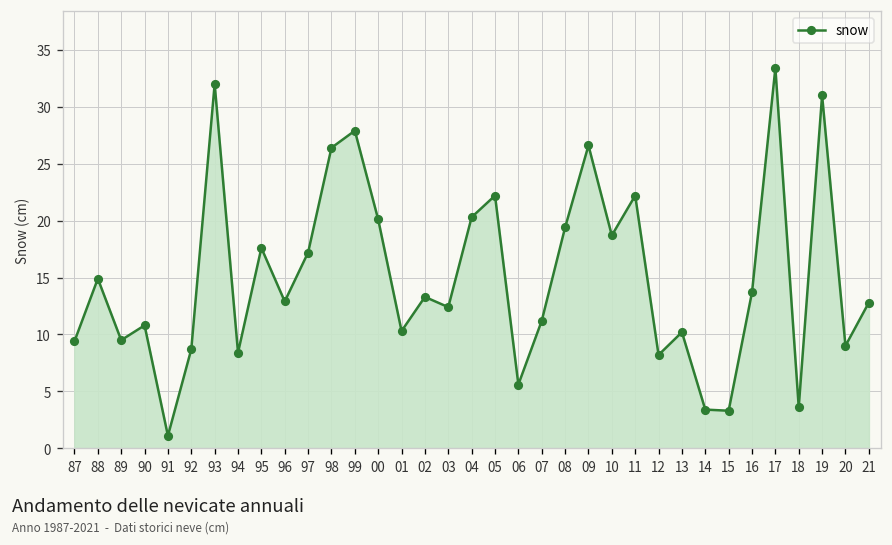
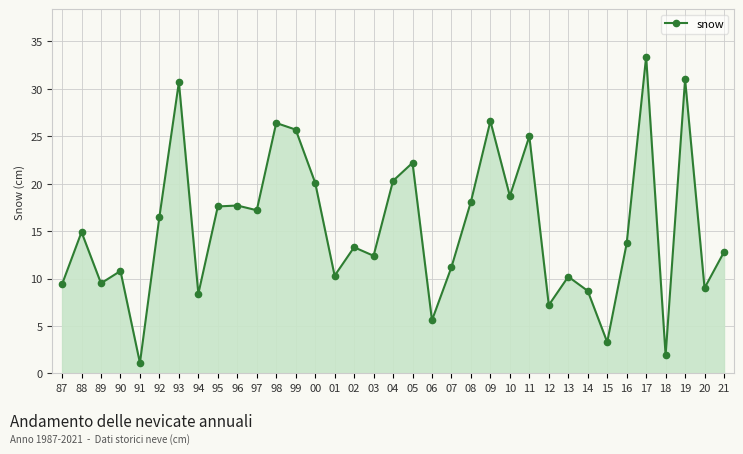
  {
    "87": 9,
    "88": 15,
    "89": 10,
    "90": 11,
    "91": 1,
-   "92": 9,
-   "93": 32,
+   "92": 17,
+   "93": 31,
    "94": 8,
    "95": 18,
-   "96": 13,
+   "96": 18,
    "97": 17,
    "98": 26,
-   "99": 28,
+   "99": 26,
    "00": 20,
    "01": 10,
    "02": 13,
    "03": 12,
    "04": 20,
    "05": 22,
    "06": 6,
    "07": 11,
-   "08": 19,
+   "08": 18,
    "09": 27,
    "10": 19,
-   "11": 22,
-   "12": 8,
+   "11": 25,
+   "12": 7,
    "13": 10,
-   "14": 3,
+   "14": 9,
    "15": 3,
    "16": 14,
    "17": 33,
-   "18": 4,
+   "18": 2,
    "19": 31,
    "20": 9,
    "21": 13
  }
